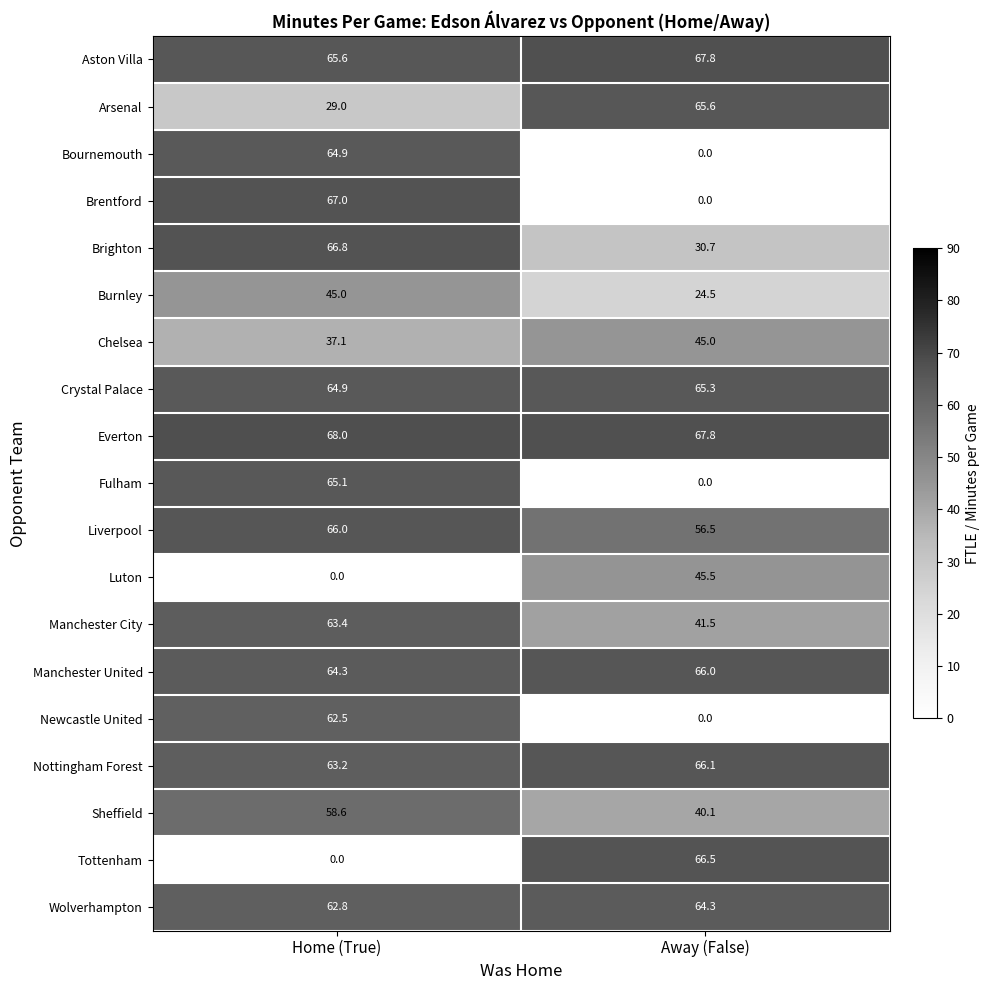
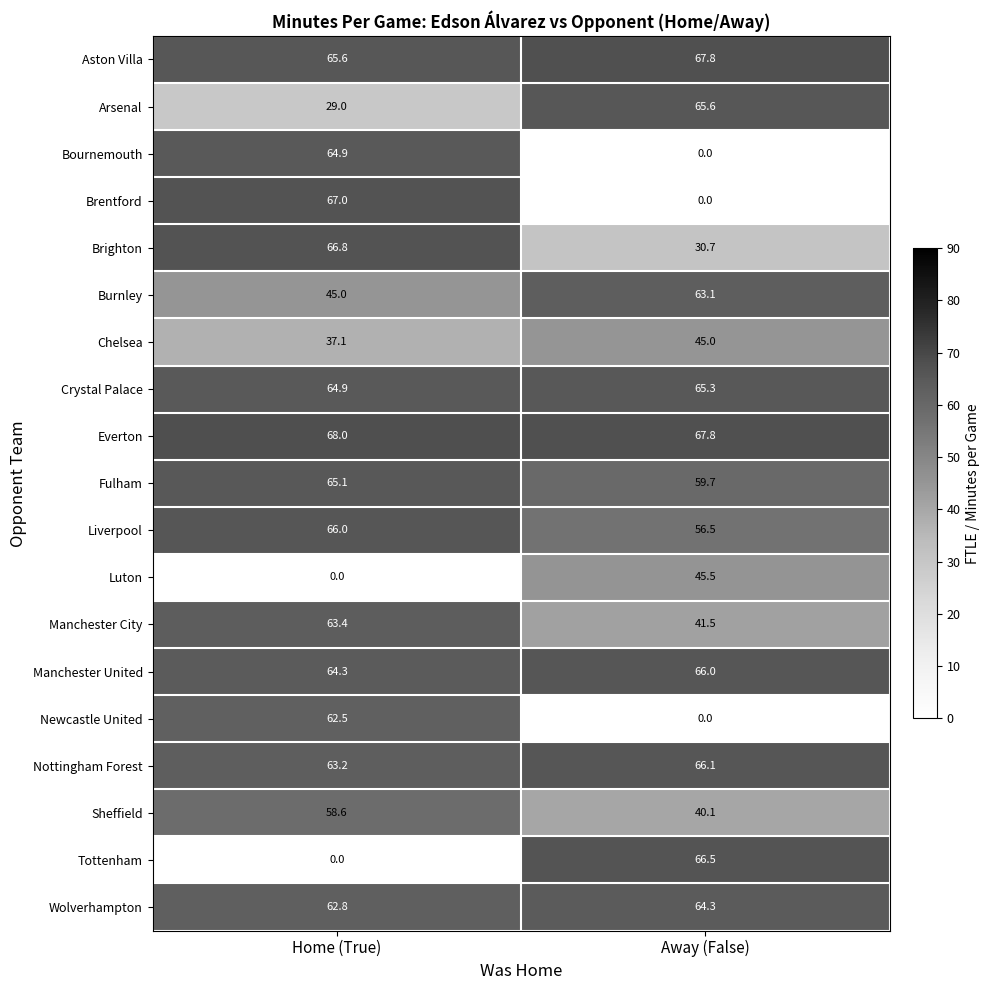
  {
    "Aston Villa": {
      "Home (True)": 65.6,
      "Away (False)": 67.8
    },
    "Arsenal": {
      "Home (True)": 29.0,
      "Away (False)": 65.6
    },
    "Bournemouth": {
      "Home (True)": 64.9,
      "Away (False)": 0.0
    },
    "Brentford": {
      "Home (True)": 67.0,
      "Away (False)": 0.0
    },
    "Brighton": {
      "Home (True)": 66.8,
      "Away (False)": 30.7
    },
    "Burnley": {
      "Home (True)": 45.0,
-     "Away (False)": 24.5
+     "Away (False)": 63.1
    },
    "Chelsea": {
      "Home (True)": 37.1,
      "Away (False)": 45.0
    },
    "Crystal Palace": {
      "Home (True)": 64.9,
      "Away (False)": 65.3
    },
    "Everton": {
      "Home (True)": 68.0,
      "Away (False)": 67.8
    },
    "Fulham": {
      "Home (True)": 65.1,
-     "Away (False)": 0.0
+     "Away (False)": 59.7
    },
    "Liverpool": {
      "Home (True)": 66.0,
      "Away (False)": 56.5
    },
    "Luton": {
      "Home (True)": 0.0,
      "Away (False)": 45.5
    },
    "Manchester City": {
      "Home (True)": 63.4,
      "Away (False)": 41.5
    },
    "Manchester United": {
      "Home (True)": 64.3,
      "Away (False)": 66.0
    },
    "Newcastle United": {
      "Home (True)": 62.5,
      "Away (False)": 0.0
    },
    "Nottingham Forest": {
      "Home (True)": 63.2,
      "Away (False)": 66.1
    },
    "Sheffield": {
      "Home (True)": 58.6,
      "Away (False)": 40.1
    },
    "Tottenham": {
      "Home (True)": 0.0,
      "Away (False)": 66.5
    },
    "Wolverhampton": {
      "Home (True)": 62.8,
      "Away (False)": 64.3
    }
  }
